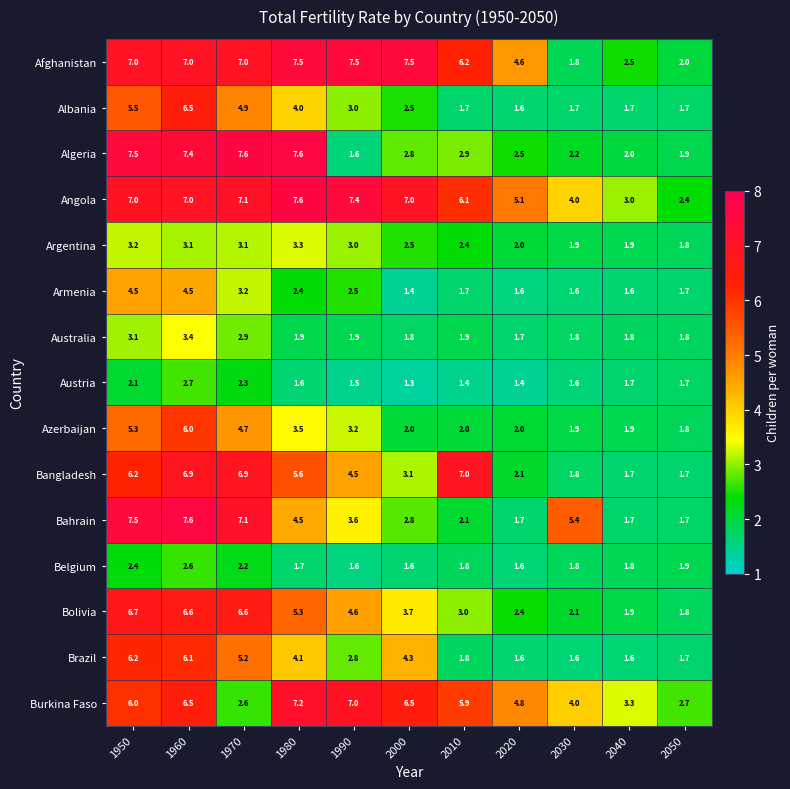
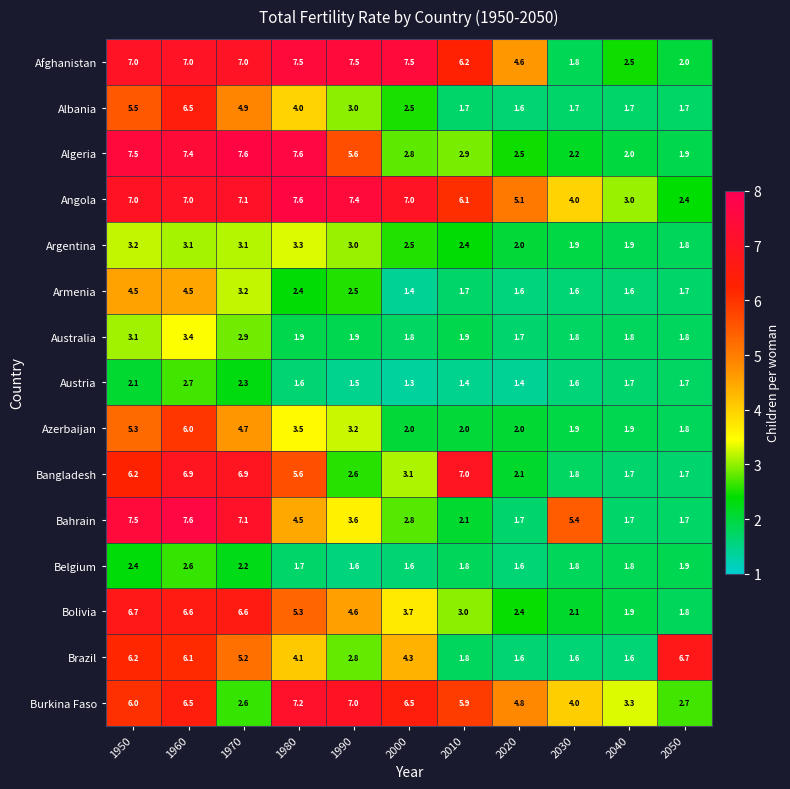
  {
    "Afghanistan": {
      "1950": 7.0,
      "1960": 7.0,
      "1970": 7.0,
      "1980": 7.5,
      "1990": 7.5,
      "2000": 7.5,
      "2010": 6.2,
      "2020": 4.6,
      "2030": 1.8,
      "2040": 2.5,
      "2050": 2.0
    },
    "Albania": {
      "1950": 5.5,
      "1960": 6.5,
      "1970": 4.9,
      "1980": 4.0,
      "1990": 3.0,
      "2000": 2.5,
      "2010": 1.7,
      "2020": 1.6,
      "2030": 1.7,
      "2040": 1.7,
      "2050": 1.7
    },
    "Algeria": {
      "1950": 7.5,
      "1960": 7.4,
      "1970": 7.6,
      "1980": 7.6,
-     "1990": 1.6,
+     "1990": 5.6,
      "2000": 2.8,
      "2010": 2.9,
      "2020": 2.5,
      "2030": 2.2,
      "2040": 2.0,
      "2050": 1.9
    },
    "Angola": {
      "1950": 7.0,
      "1960": 7.0,
      "1970": 7.1,
      "1980": 7.6,
      "1990": 7.4,
      "2000": 7.0,
      "2010": 6.1,
      "2020": 5.1,
      "2030": 4.0,
      "2040": 3.0,
      "2050": 2.4
    },
    "Argentina": {
      "1950": 3.2,
      "1960": 3.1,
      "1970": 3.1,
      "1980": 3.3,
      "1990": 3.0,
      "2000": 2.5,
      "2010": 2.4,
      "2020": 2.0,
      "2030": 1.9,
      "2040": 1.9,
      "2050": 1.8
    },
    "Armenia": {
      "1950": 4.5,
      "1960": 4.5,
      "1970": 3.2,
      "1980": 2.4,
      "1990": 2.5,
      "2000": 1.4,
      "2010": 1.7,
      "2020": 1.6,
      "2030": 1.6,
      "2040": 1.6,
      "2050": 1.7
    },
    "Australia": {
      "1950": 3.1,
      "1960": 3.4,
      "1970": 2.9,
      "1980": 1.9,
      "1990": 1.9,
      "2000": 1.8,
      "2010": 1.9,
      "2020": 1.7,
      "2030": 1.8,
      "2040": 1.8,
      "2050": 1.8
    },
    "Austria": {
      "1950": 2.1,
      "1960": 2.7,
      "1970": 2.3,
      "1980": 1.6,
      "1990": 1.5,
      "2000": 1.3,
      "2010": 1.4,
      "2020": 1.4,
      "2030": 1.6,
      "2040": 1.7,
      "2050": 1.7
    },
    "Azerbaijan": {
      "1950": 5.3,
      "1960": 6.0,
      "1970": 4.7,
      "1980": 3.5,
      "1990": 3.2,
      "2000": 2.0,
      "2010": 2.0,
      "2020": 2.0,
      "2030": 1.9,
      "2040": 1.9,
      "2050": 1.8
    },
    "Bangladesh": {
      "1950": 6.2,
      "1960": 6.9,
      "1970": 6.9,
      "1980": 5.6,
-     "1990": 4.5,
+     "1990": 2.6,
      "2000": 3.1,
      "2010": 7.0,
      "2020": 2.1,
      "2030": 1.8,
      "2040": 1.7,
      "2050": 1.7
    },
    "Bahrain": {
      "1950": 7.5,
      "1960": 7.6,
      "1970": 7.1,
      "1980": 4.5,
      "1990": 3.6,
      "2000": 2.8,
      "2010": 2.1,
      "2020": 1.7,
      "2030": 5.4,
      "2040": 1.7,
      "2050": 1.7
    },
    "Belgium": {
      "1950": 2.4,
      "1960": 2.6,
      "1970": 2.2,
      "1980": 1.7,
      "1990": 1.6,
      "2000": 1.6,
      "2010": 1.8,
      "2020": 1.6,
      "2030": 1.8,
      "2040": 1.8,
      "2050": 1.9
    },
    "Bolivia": {
      "1950": 6.7,
      "1960": 6.6,
      "1970": 6.6,
      "1980": 5.3,
      "1990": 4.6,
      "2000": 3.7,
      "2010": 3.0,
      "2020": 2.4,
      "2030": 2.1,
      "2040": 1.9,
      "2050": 1.8
    },
    "Brazil": {
      "1950": 6.2,
      "1960": 6.1,
      "1970": 5.2,
      "1980": 4.1,
      "1990": 2.8,
      "2000": 4.3,
      "2010": 1.8,
      "2020": 1.6,
      "2030": 1.6,
      "2040": 1.6,
-     "2050": 1.7
+     "2050": 6.7
    },
    "Burkina Faso": {
      "1950": 6.0,
      "1960": 6.5,
      "1970": 2.6,
      "1980": 7.2,
      "1990": 7.0,
      "2000": 6.5,
      "2010": 5.9,
      "2020": 4.8,
      "2030": 4.0,
      "2040": 3.3,
      "2050": 2.7
    }
  }
